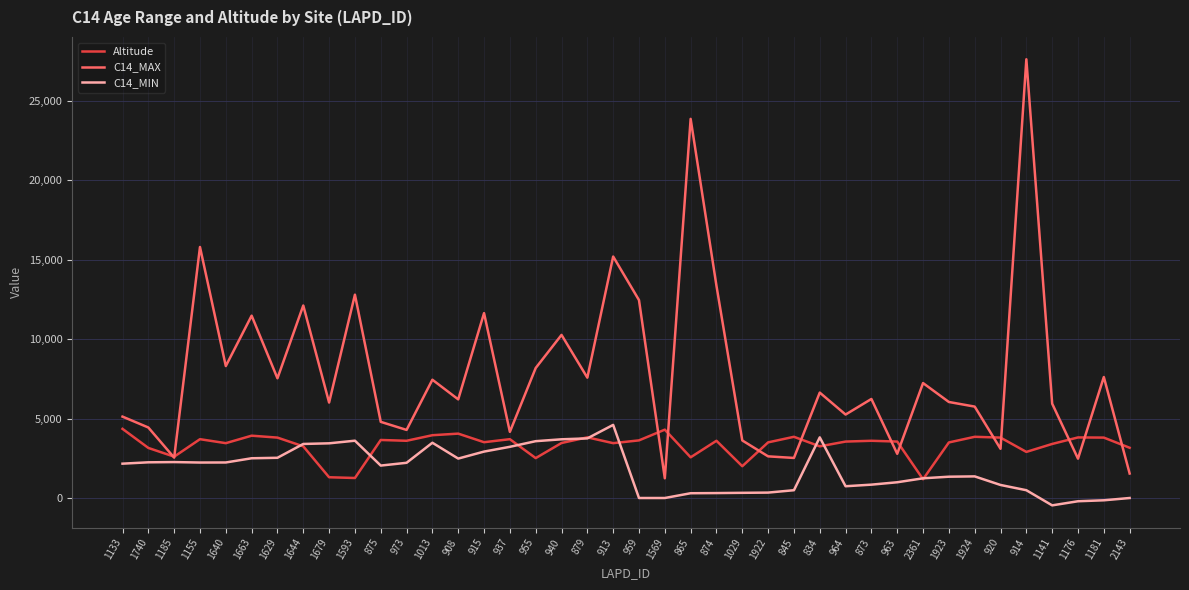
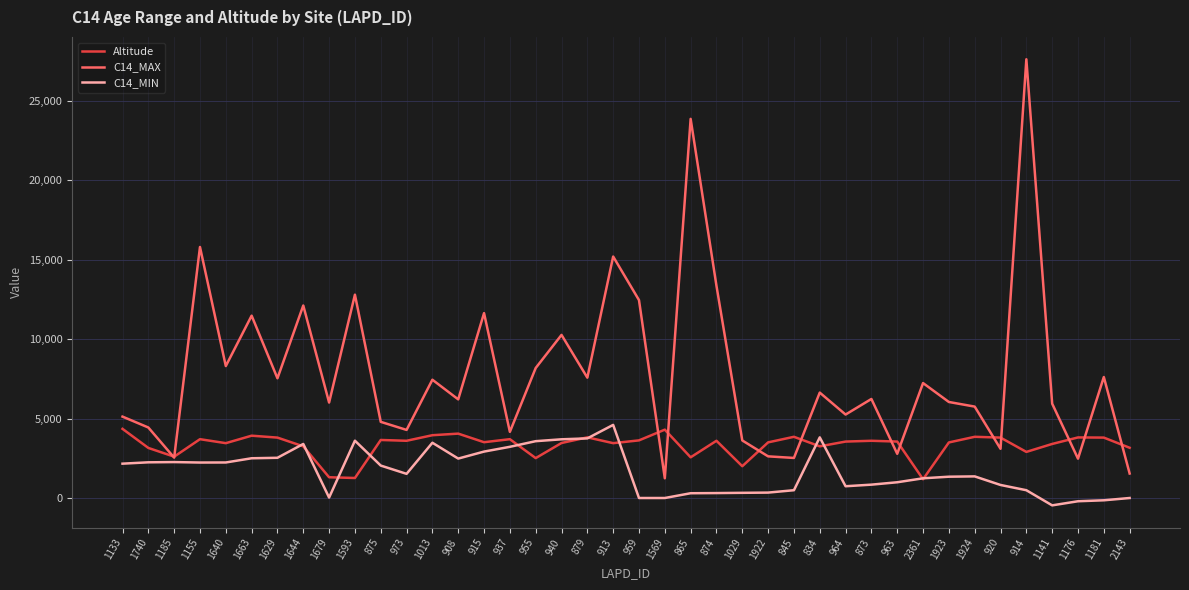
  {
    "C14_MIN": {
      "1133": "2,200",
      "1740": "2,200",
      "1185": "2,300",
      "1155": "2,200",
      "1640": "2,200",
      "1663": "2,500",
      "1629": "2,500",
-     "1679": "3,400",
+     "1679": "0",
      "1593": "3,600",
      "875": "2,000",
-     "973": "2,200",
+     "973": "1,500",
      "1013": "3,500",
      "908": "2,500",
      "915": "2,900",
      "937": "3,200",
      "955": "3,600",
      "940": "3,700",
      "913": "4,600",
      "959": "0",
      "1569": "0",
      "865": "300",
      "874": "300",
      "1029": "300",
      "1922": "300",
      "845": "500",
      "834": "3,800",
      "964": "700",
      "873": "800",
      "963": "1,000",
      "1923": "1,300",
      "1924": "1,400",
      "920": "800",
      "914": "500",
      "1141": "-500",
      "1176": "-200",
      "1181": "-100",
      "2143": "0"
    }
  }
